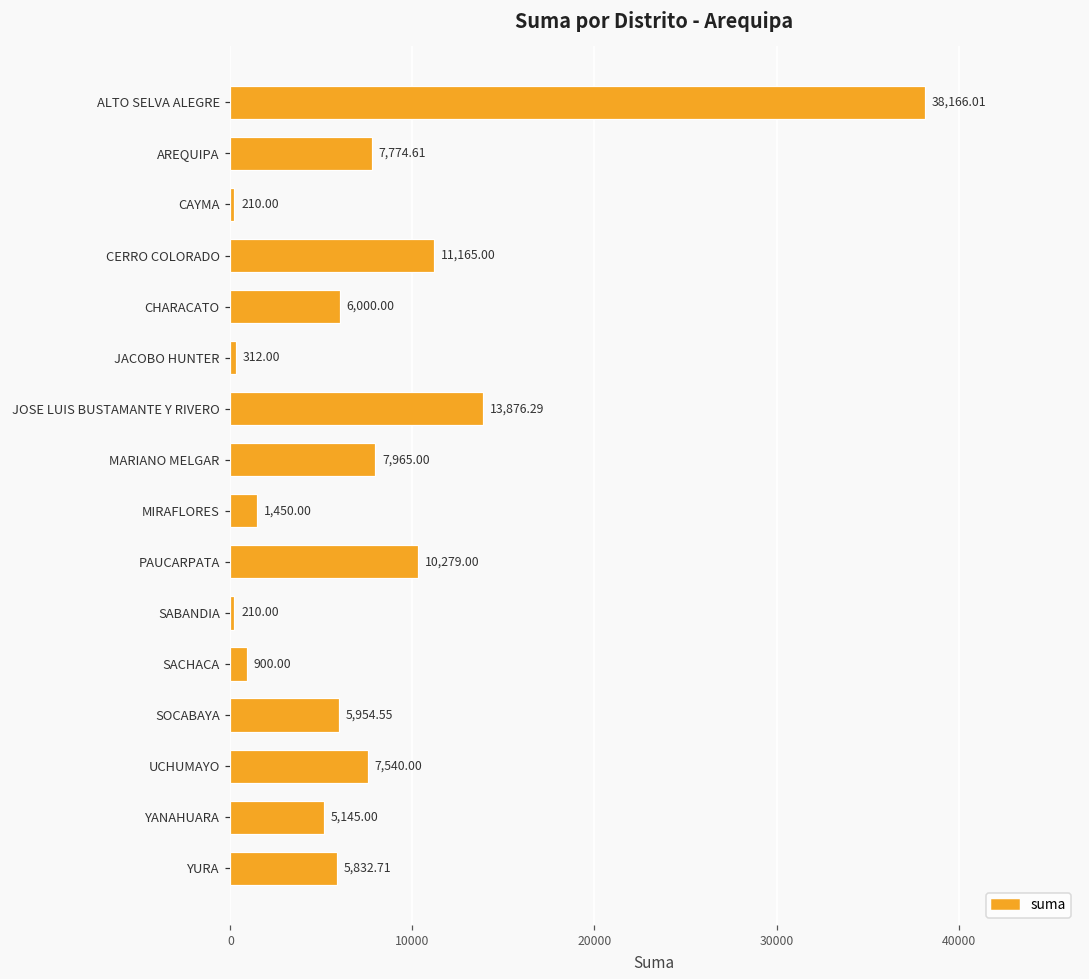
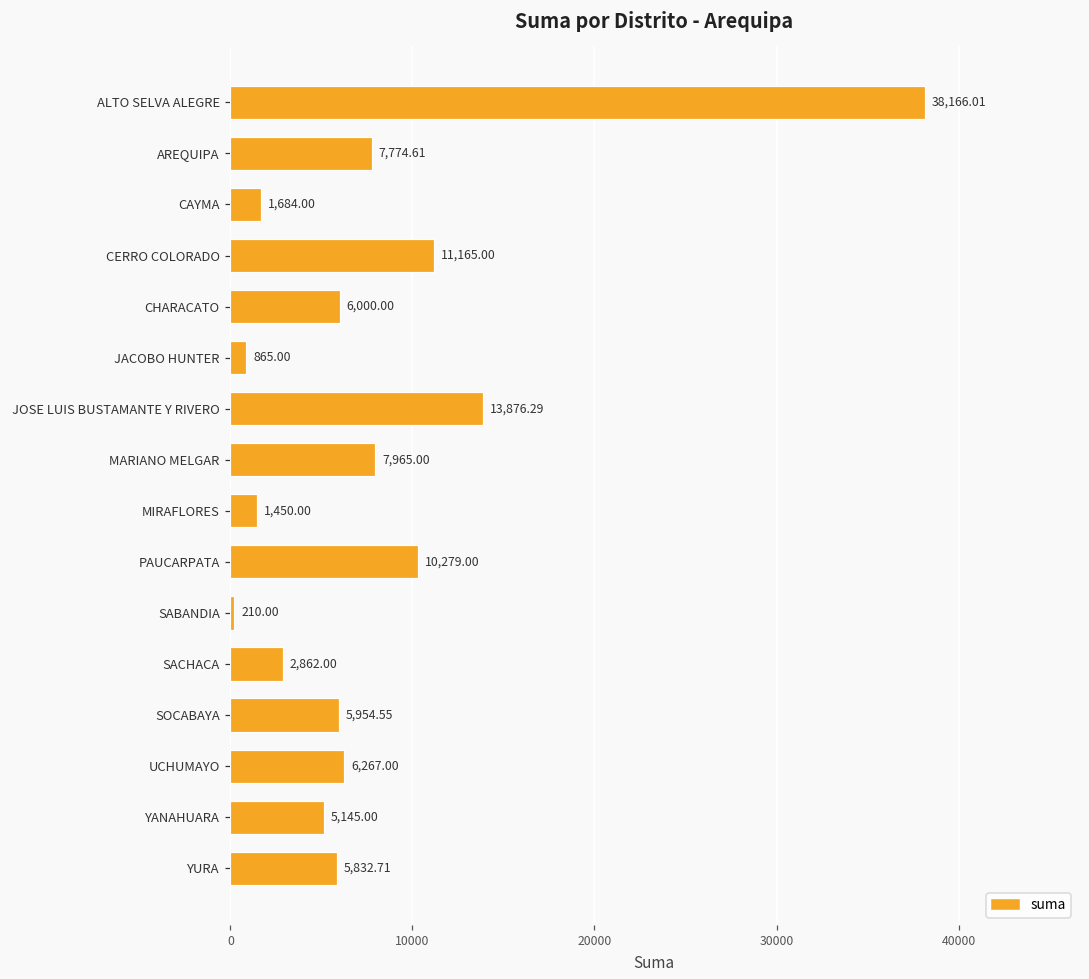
  {
    "ALTO SELVA ALEGRE": "38,166.01",
    "AREQUIPA": "7,774.61",
-   "CAYMA": "210.00",
+   "CAYMA": "1,684.00",
    "CERRO COLORADO": "11,165.00",
    "CHARACATO": "6,000.00",
-   "JACOBO HUNTER": "312.00",
+   "JACOBO HUNTER": "865.00",
    "JOSE LUIS BUSTAMANTE Y RIVERO": "13,876.29",
    "MARIANO MELGAR": "7,965.00",
    "MIRAFLORES": "1,450.00",
    "PAUCARPATA": "10,279.00",
    "SABANDIA": "210.00",
-   "SACHACA": "900.00",
+   "SACHACA": "2,862.00",
    "SOCABAYA": "5,954.55",
-   "UCHUMAYO": "7,540.00",
+   "UCHUMAYO": "6,267.00",
    "YANAHUARA": "5,145.00",
    "YURA": "5,832.71"
  }
